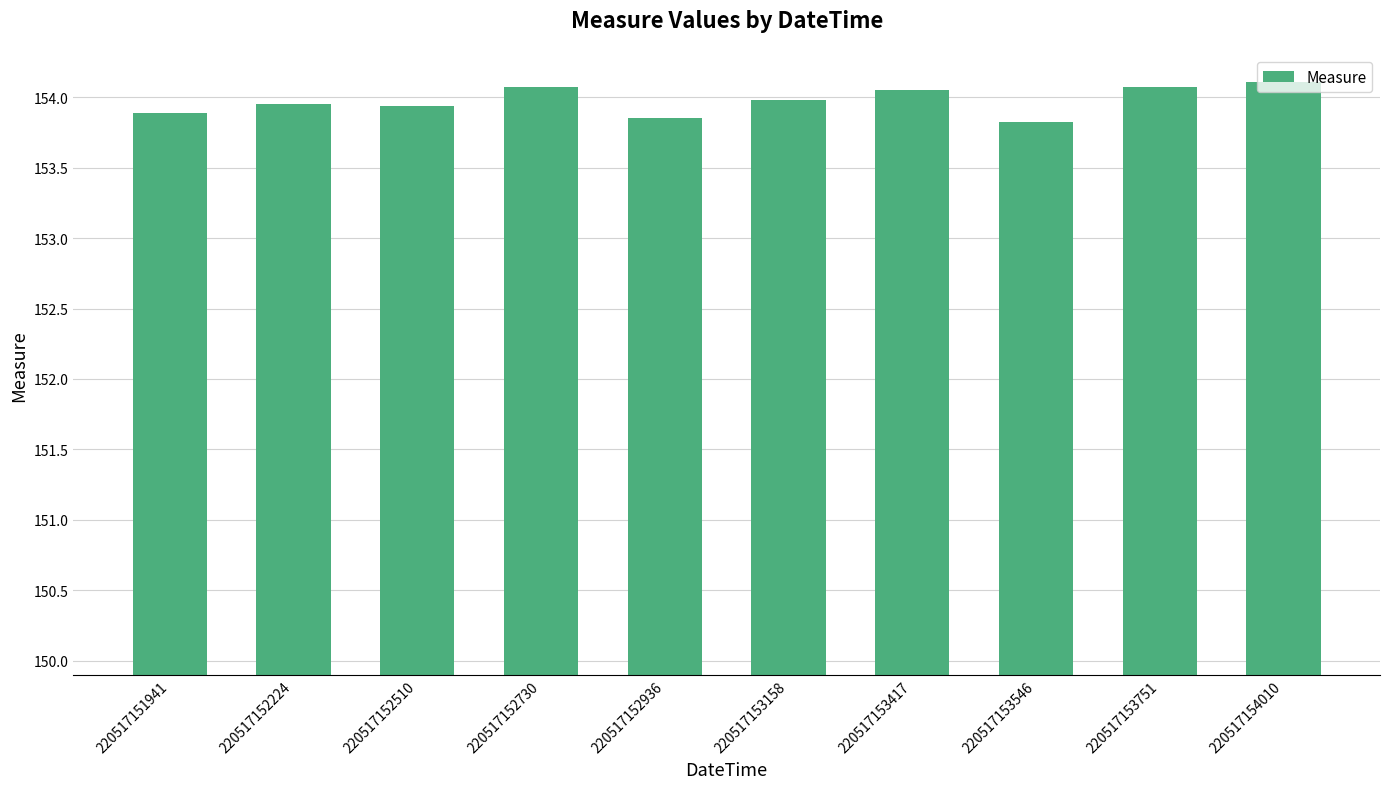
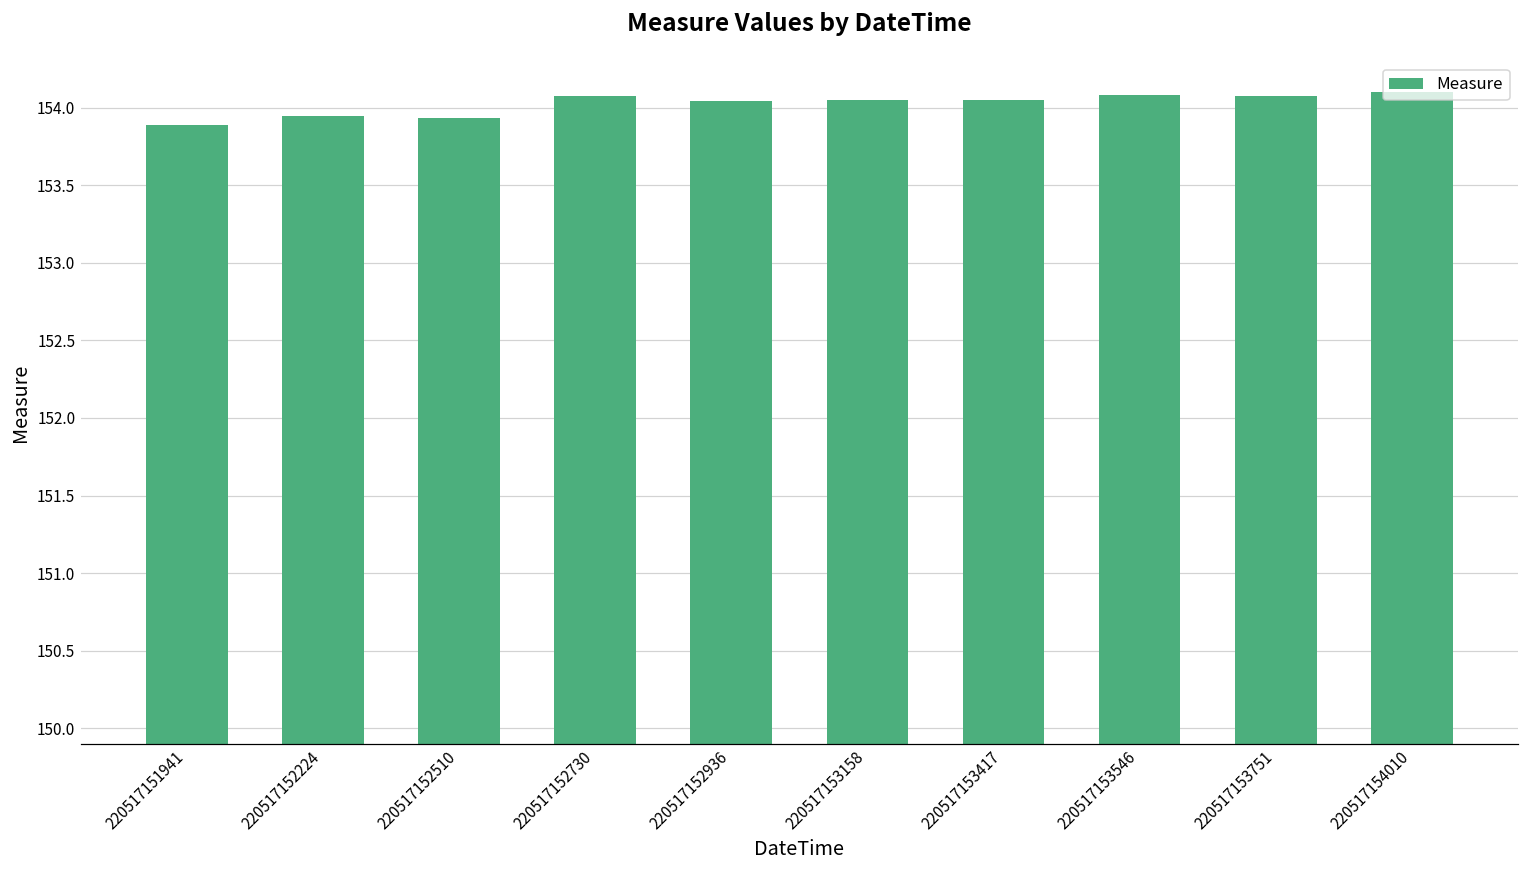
  {
    "220517151941": 153.89,
    "220517152224": 153.95,
    "220517152510": 153.93,
    "220517152730": 154.07,
-   "220517152936": 153.85,
-   "220517153158": 153.98,
+   "220517152936": 154.04,
+   "220517153158": 154.05,
    "220517153417": 154.05,
-   "220517153546": 153.82,
+   "220517153546": 154.08,
    "220517153751": 154.07
  }
